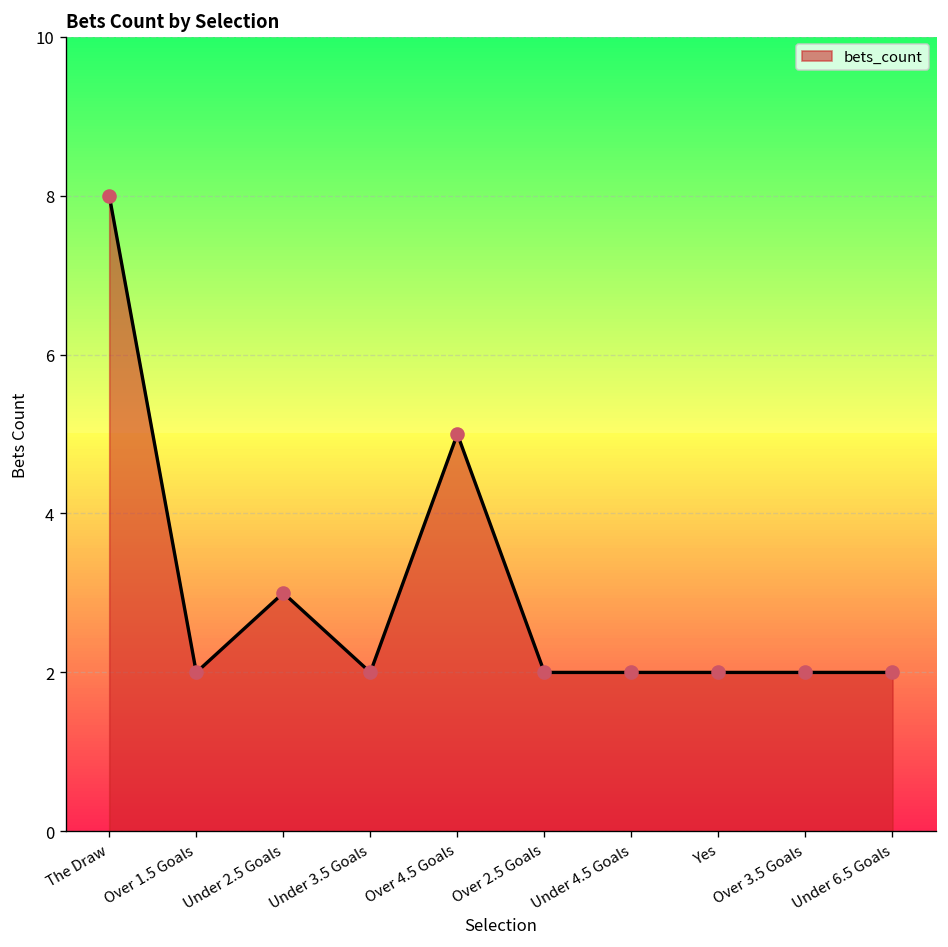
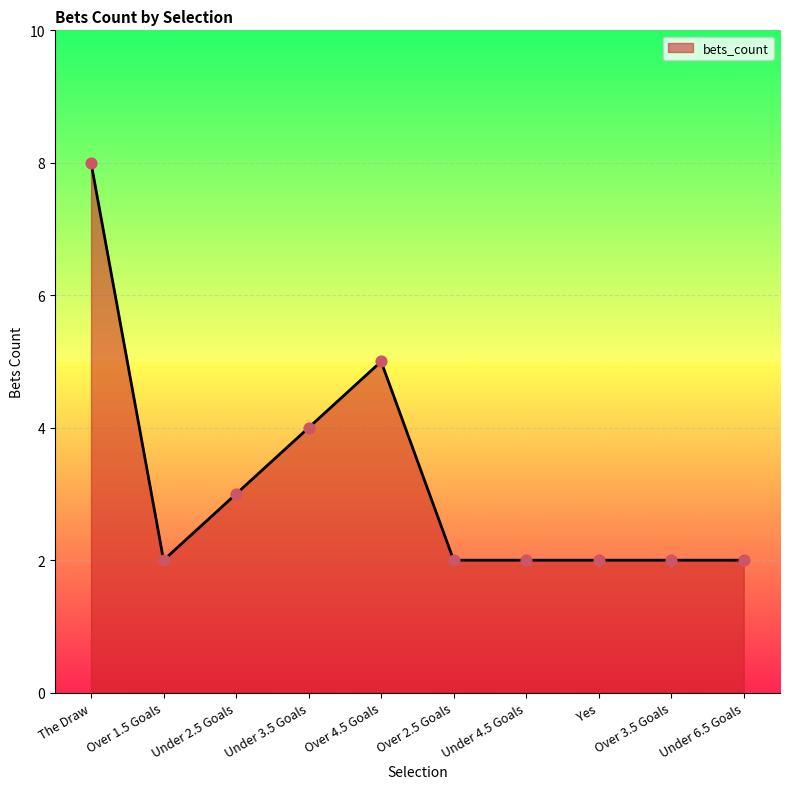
  {
    "The Draw": 8,
    "Over 1.5 Goals": 2,
    "Under 2.5 Goals": 3,
-   "Under 3.5 Goals": 2,
+   "Under 3.5 Goals": 4,
    "Over 4.5 Goals": 5,
    "Over 2.5 Goals": 2,
    "Under 4.5 Goals": 2,
    "Yes": 2,
    "Over 3.5 Goals": 2,
    "Under 6.5 Goals": 2
  }
